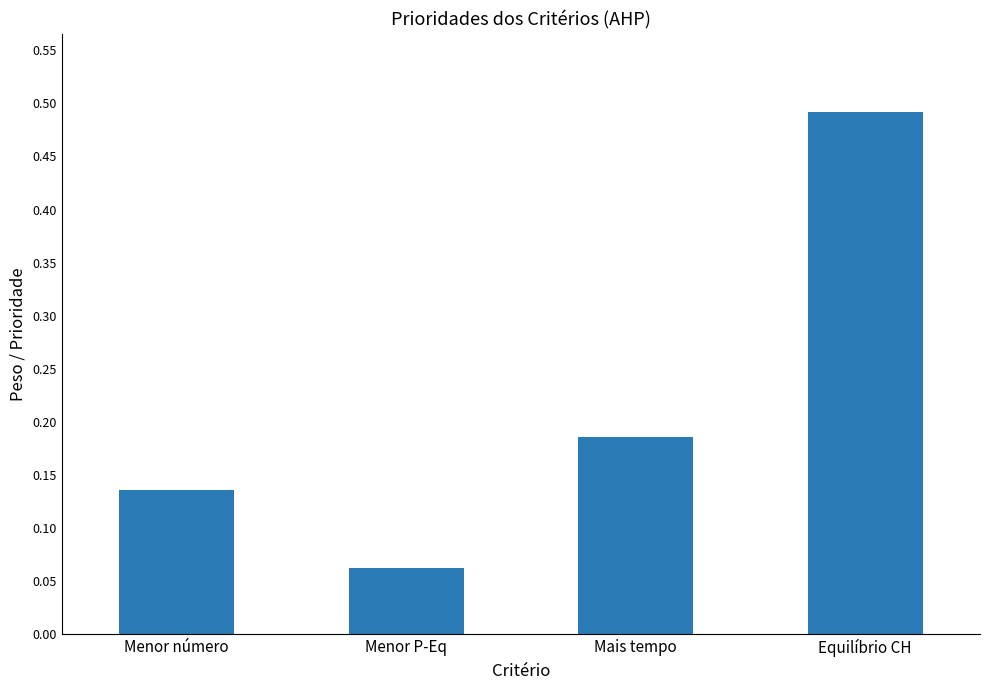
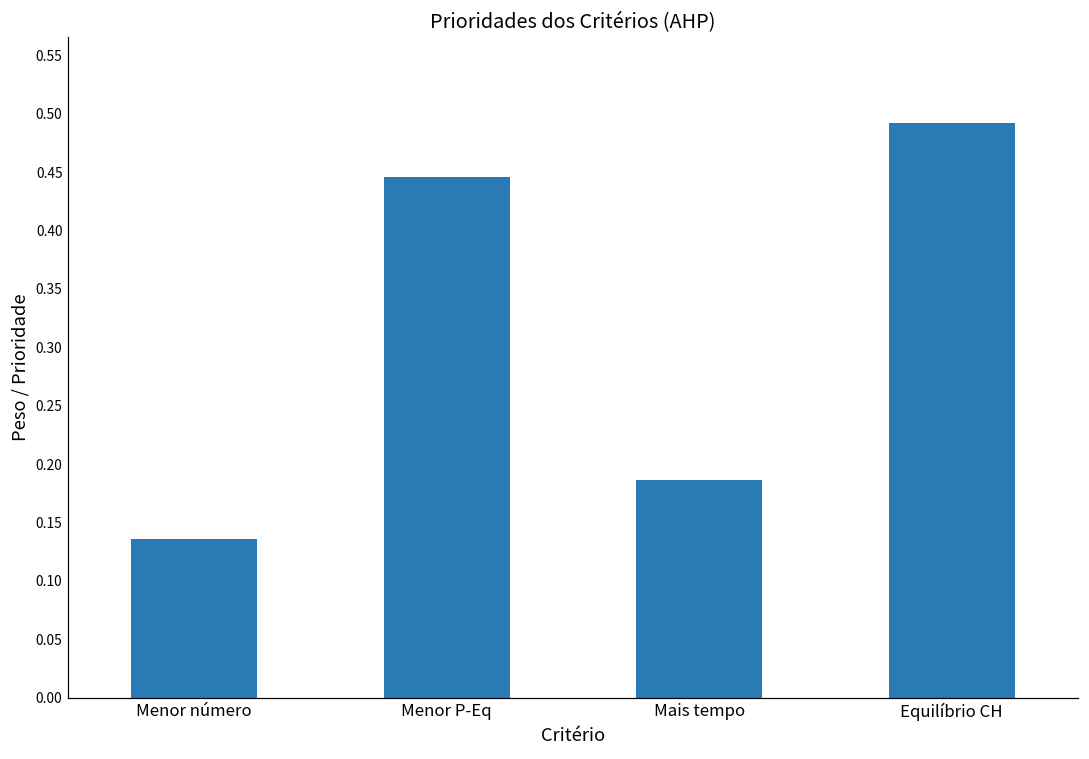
  {
    "Menor número": 0.136,
-   "Menor P-Eq": 0.063,
+   "Menor P-Eq": 0.445,
    "Mais tempo": 0.186,
    "Equilíbrio CH": 0.492
  }
